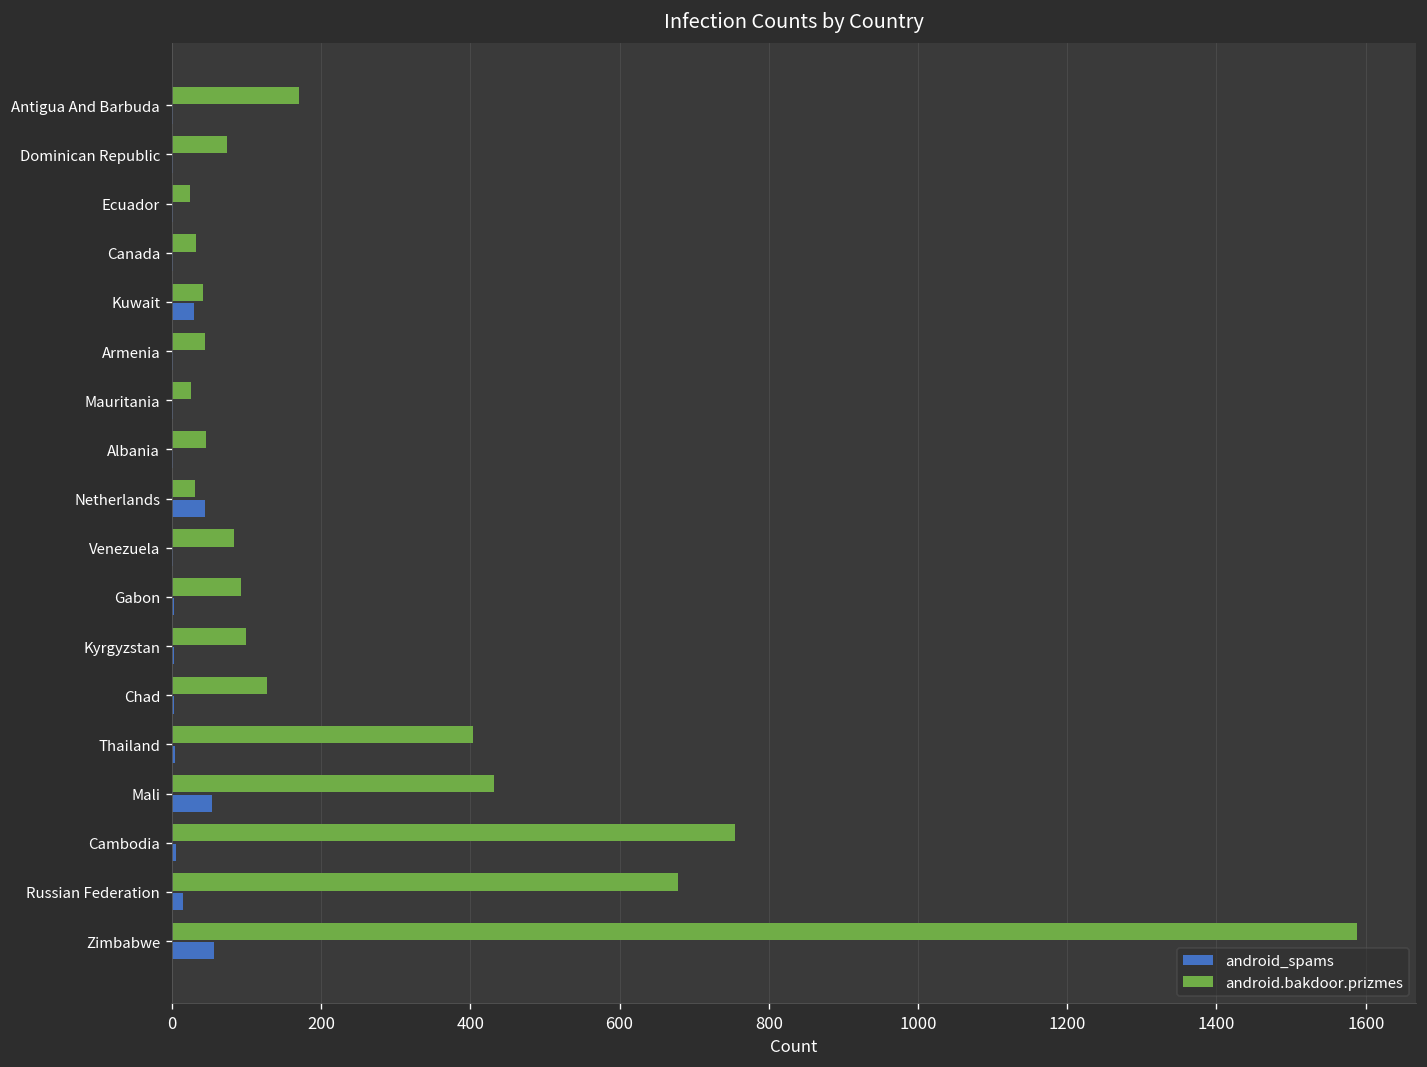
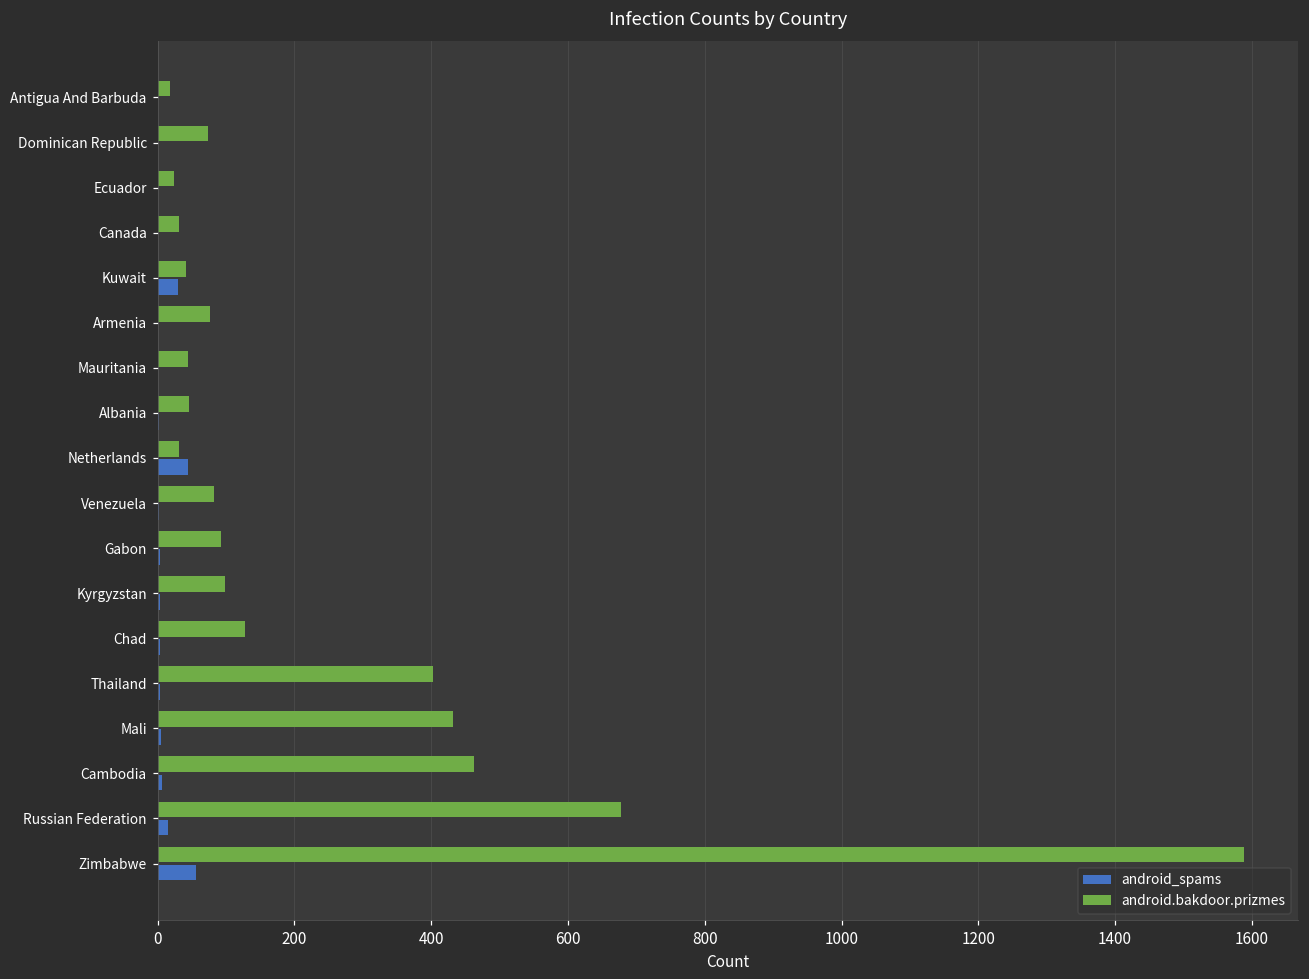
  {
    "android_spams": {
      "Kuwait": 30,
      "Netherlands": 40,
-     "Mali": 50,
+     "Mali": 10,
      "Cambodia": 10,
      "Russian Federation": 20,
      "Zimbabwe": 60
    },
    "android.bakdoor.prizmes": {
-     "Antigua And Barbuda": 170,
+     "Antigua And Barbuda": 20,
      "Dominican Republic": 70,
      "Ecuador": 20,
      "Canada": 30,
      "Kuwait": 40,
-     "Armenia": 40,
-     "Mauritania": 30,
+     "Armenia": 80,
+     "Mauritania": 50,
      "Albania": 50,
      "Netherlands": 30,
      "Venezuela": 80,
      "Gabon": 90,
      "Kyrgyzstan": 100,
      "Chad": 130,
      "Thailand": 400,
      "Mali": 430,
-     "Cambodia": 760,
+     "Cambodia": 460,
      "Russian Federation": 680,
      "Zimbabwe": 1590
    }
  }
